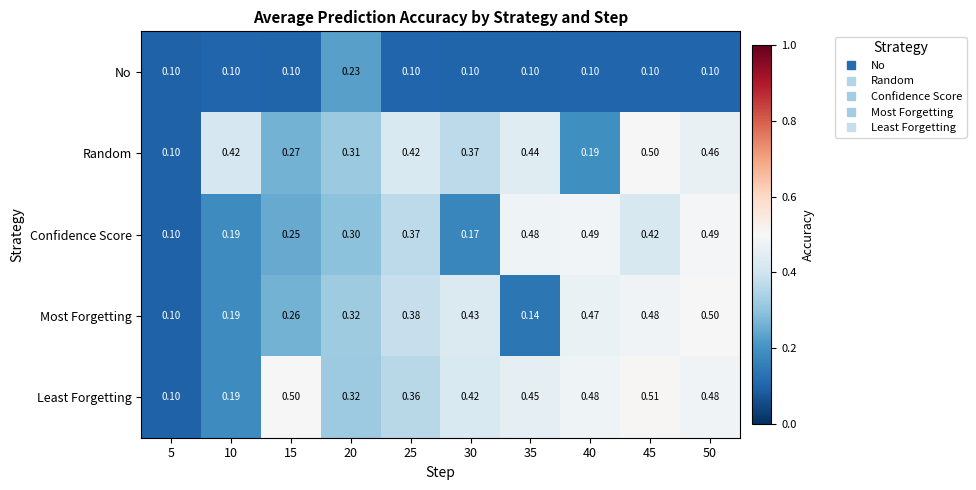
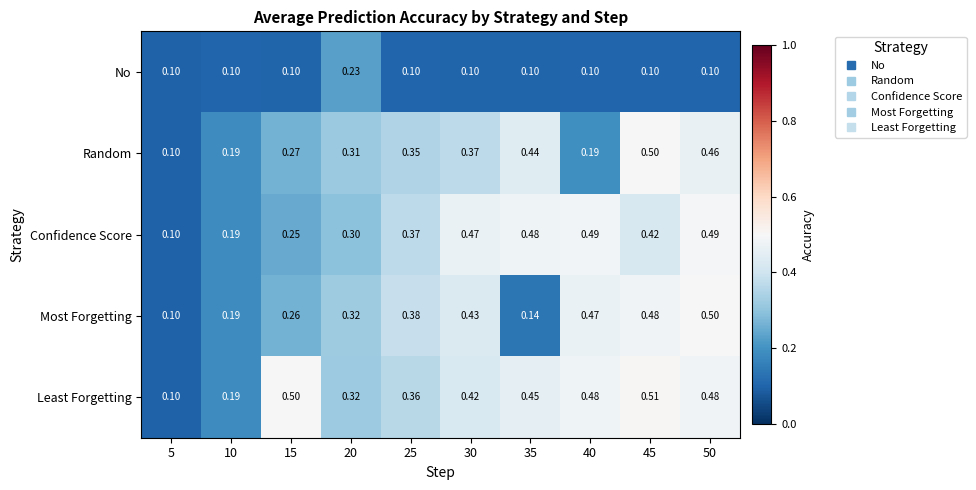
  {
    "No": {
      "5": 0.10,
      "10": 0.10,
      "15": 0.10,
      "20": 0.23,
      "25": 0.10,
      "30": 0.10,
      "35": 0.10,
      "40": 0.10,
      "45": 0.10,
      "50": 0.10
    },
    "Random": {
      "5": 0.10,
-     "10": 0.42,
+     "10": 0.19,
      "15": 0.27,
      "20": 0.31,
-     "25": 0.42,
+     "25": 0.35,
      "30": 0.37,
      "35": 0.44,
      "40": 0.19,
      "45": 0.50,
      "50": 0.46
    },
    "Confidence Score": {
      "5": 0.10,
      "10": 0.19,
      "15": 0.25,
      "20": 0.30,
      "25": 0.37,
-     "30": 0.17,
+     "30": 0.47,
      "35": 0.48,
      "40": 0.49,
      "45": 0.42,
      "50": 0.49
    },
    "Most Forgetting": {
      "5": 0.10,
      "10": 0.19,
      "15": 0.26,
      "20": 0.32,
      "25": 0.38,
      "30": 0.43,
      "35": 0.14,
      "40": 0.47,
      "45": 0.48,
      "50": 0.50
    },
    "Least Forgetting": {
      "5": 0.10,
      "10": 0.19,
      "15": 0.50,
      "20": 0.32,
      "25": 0.36,
      "30": 0.42,
      "35": 0.45,
      "40": 0.48,
      "45": 0.51,
      "50": 0.48
    }
  }
